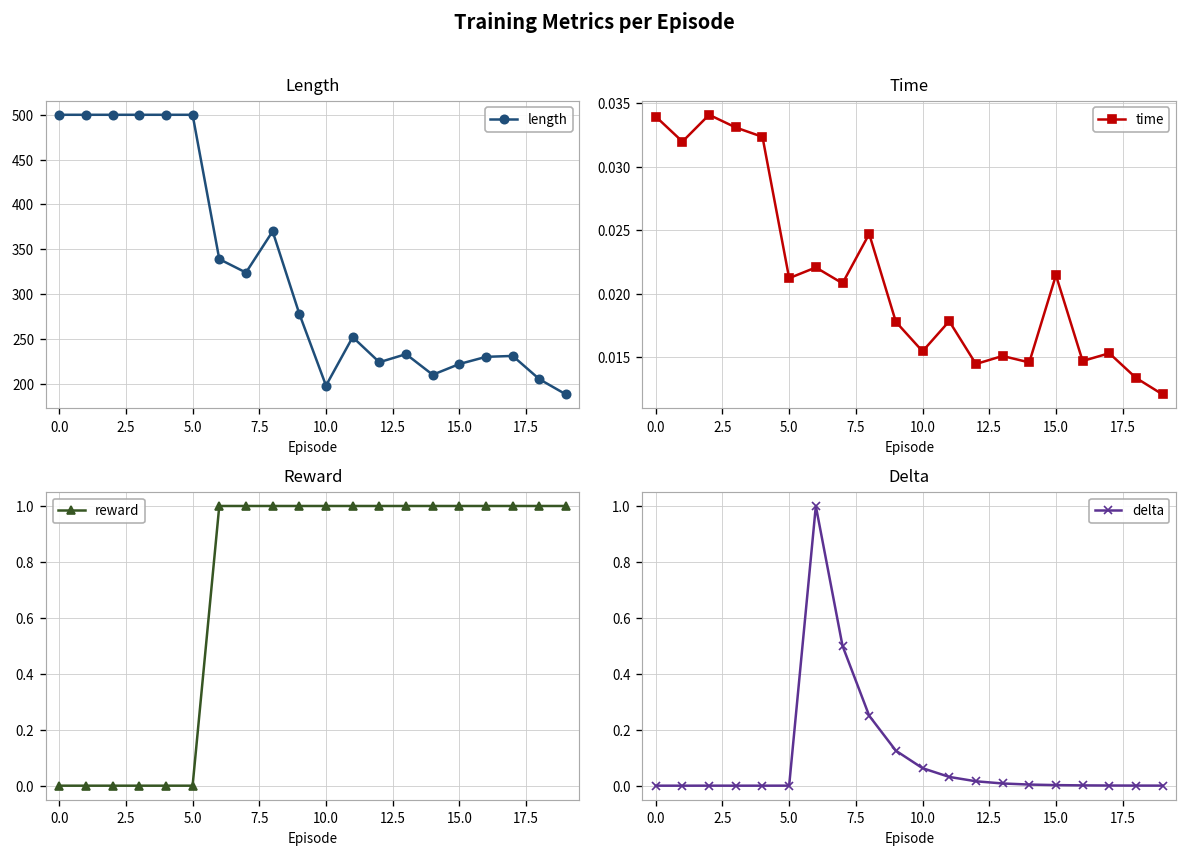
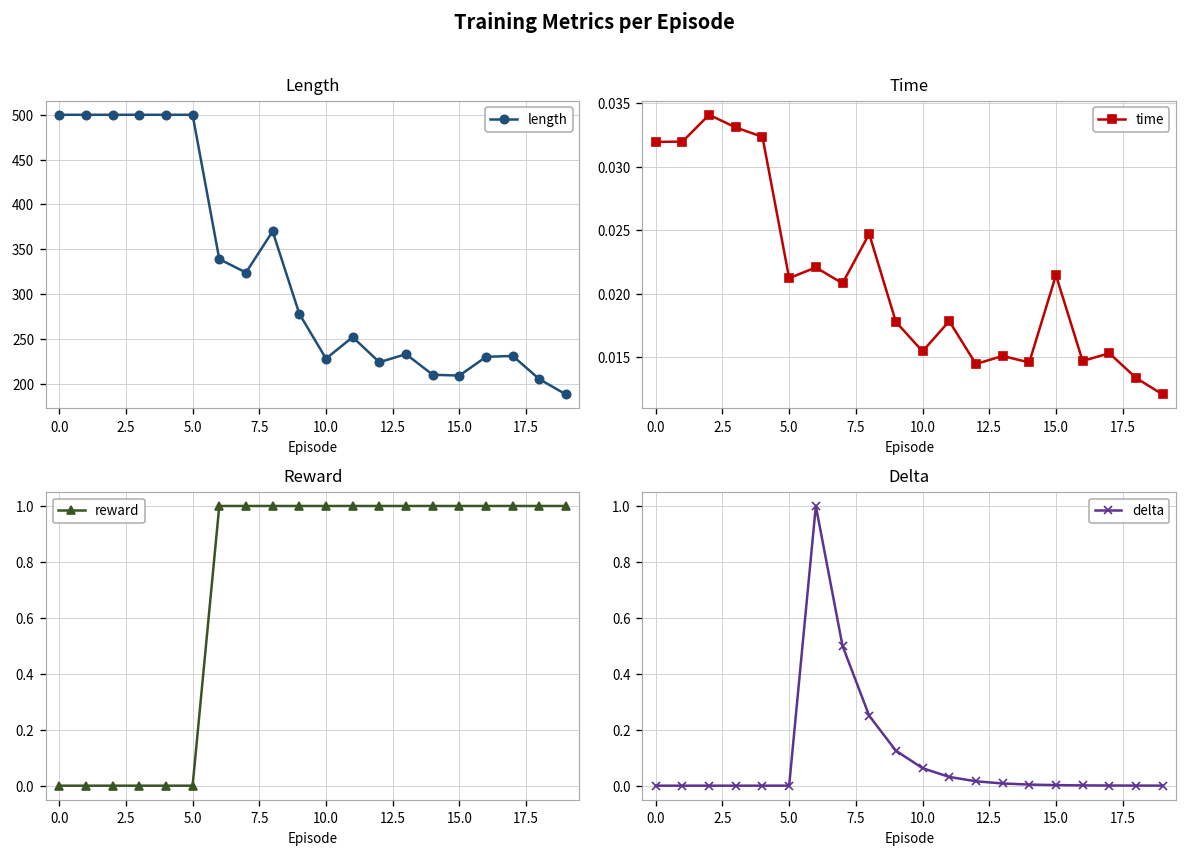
  {
    "Length": {
      "0.0": 500,
      "5.0": 500,
-     "10.0": 200,
-     "15.0": 220
+     "10.0": 230,
+     "15.0": 210
    },
    "Time": {
-     "0.0": 0.0340,
+     "0.0": 0.0320,
      "5.0": 0.0212,
      "10.0": 0.0155,
      "15.0": 0.0215
    },
    "Reward": {
      "0.0": 0.00,
      "5.0": 0.00,
      "10.0": 1.00,
      "15.0": 1.00
    },
    "Delta": {
      "0.0": 0.00,
      "5.0": 0.00,
      "10.0": 0.06,
      "15.0": 0.00
    }
  }
